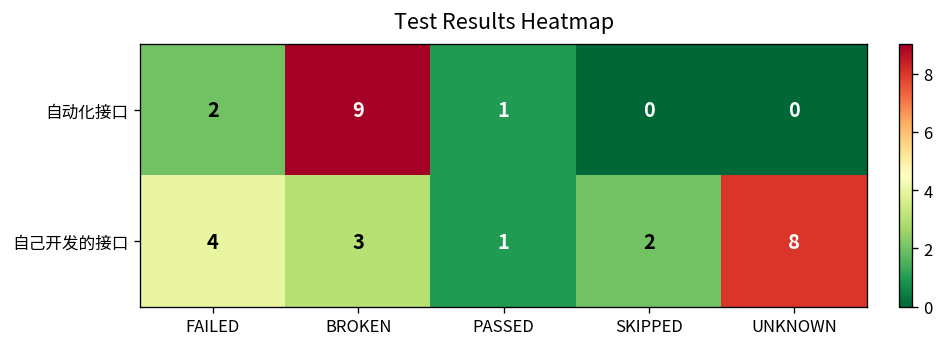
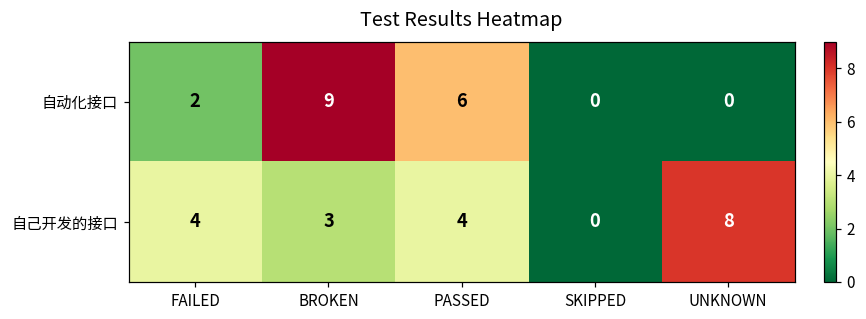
  {
    "自动化接口": {
      "FAILED": 2,
      "BROKEN": 9,
-     "PASSED": 1,
+     "PASSED": 6,
      "SKIPPED": 0,
      "UNKNOWN": 0
    },
    "自己开发的接口": {
      "FAILED": 4,
      "BROKEN": 3,
-     "PASSED": 1,
-     "SKIPPED": 2,
+     "PASSED": 4,
+     "SKIPPED": 0,
      "UNKNOWN": 8
    }
  }
